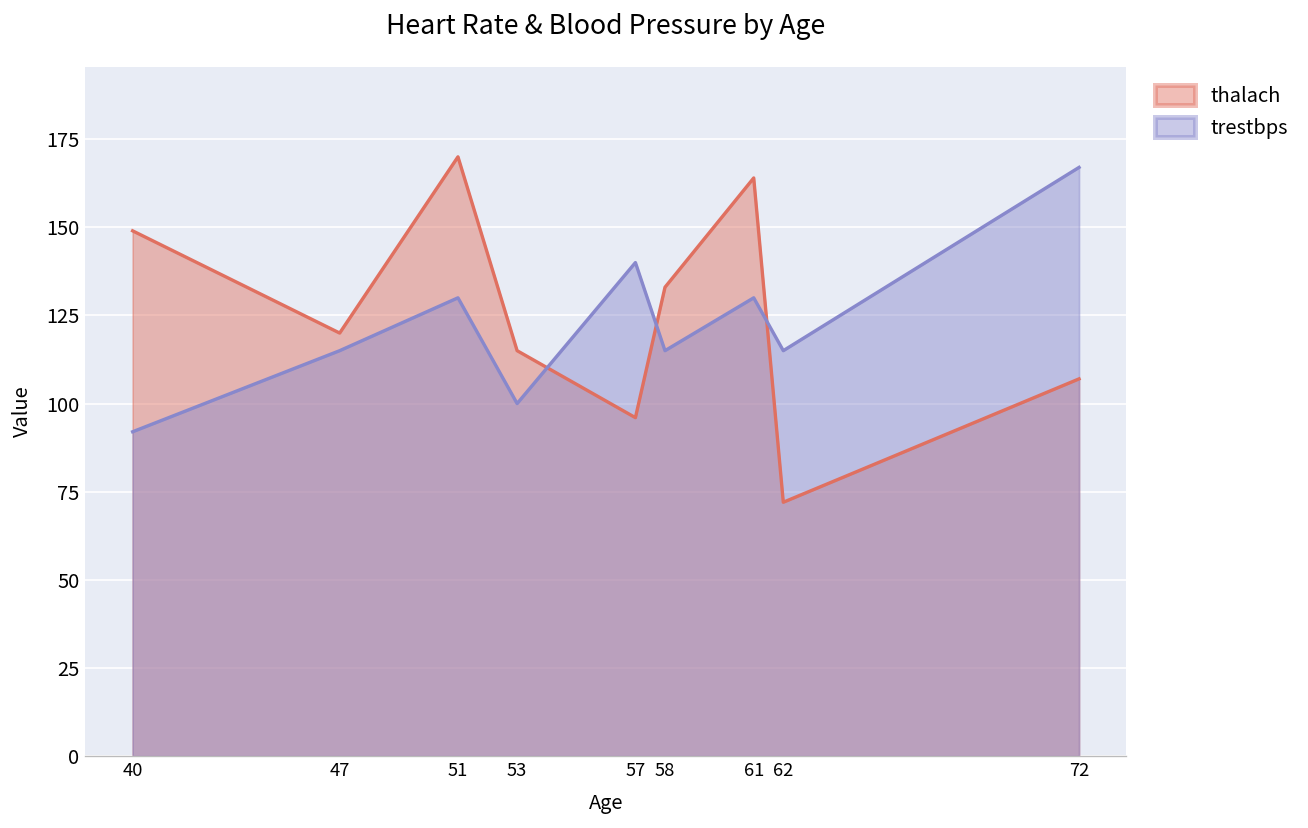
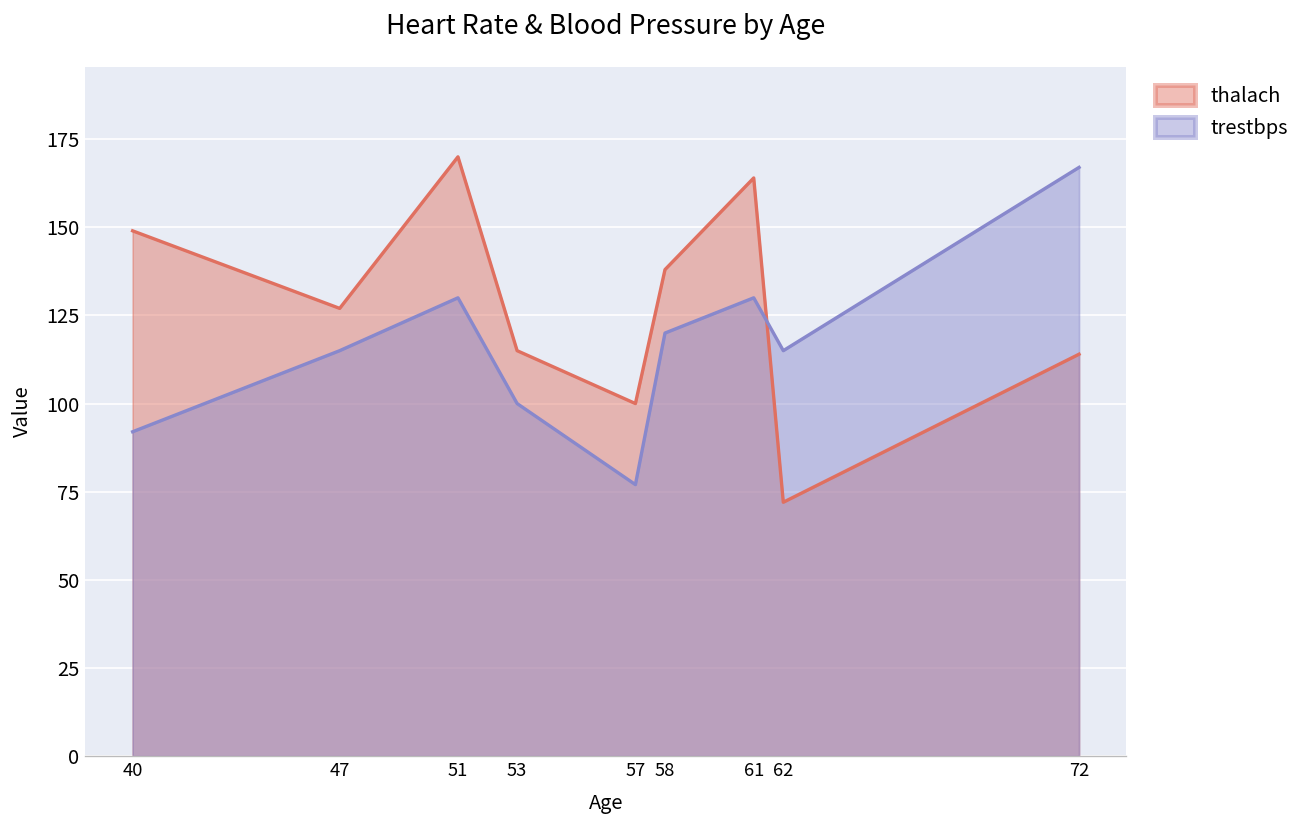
  {
    "thalach": {
      "40": 149,
-     "47": 120,
+     "47": 127,
      "51": 170,
      "53": 115,
-     "57": 96,
-     "58": 133,
+     "57": 100,
+     "58": 138,
      "61": 164,
      "62": 72,
-     "72": 107
+     "72": 114
    },
    "trestbps": {
      "40": 92,
      "47": 115,
      "51": 130,
      "53": 100,
-     "57": 140,
-     "58": 115,
+     "57": 77,
+     "58": 120,
      "61": 130,
      "62": 115,
      "72": 167
    }
  }
